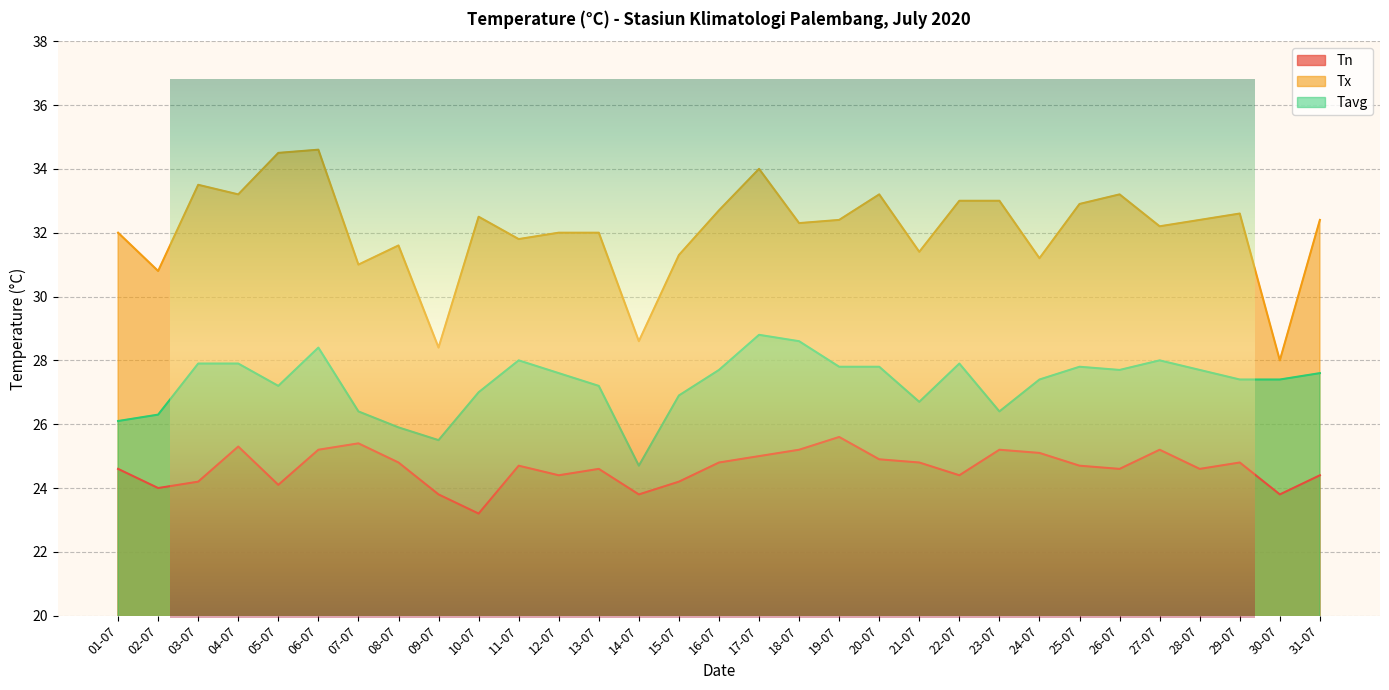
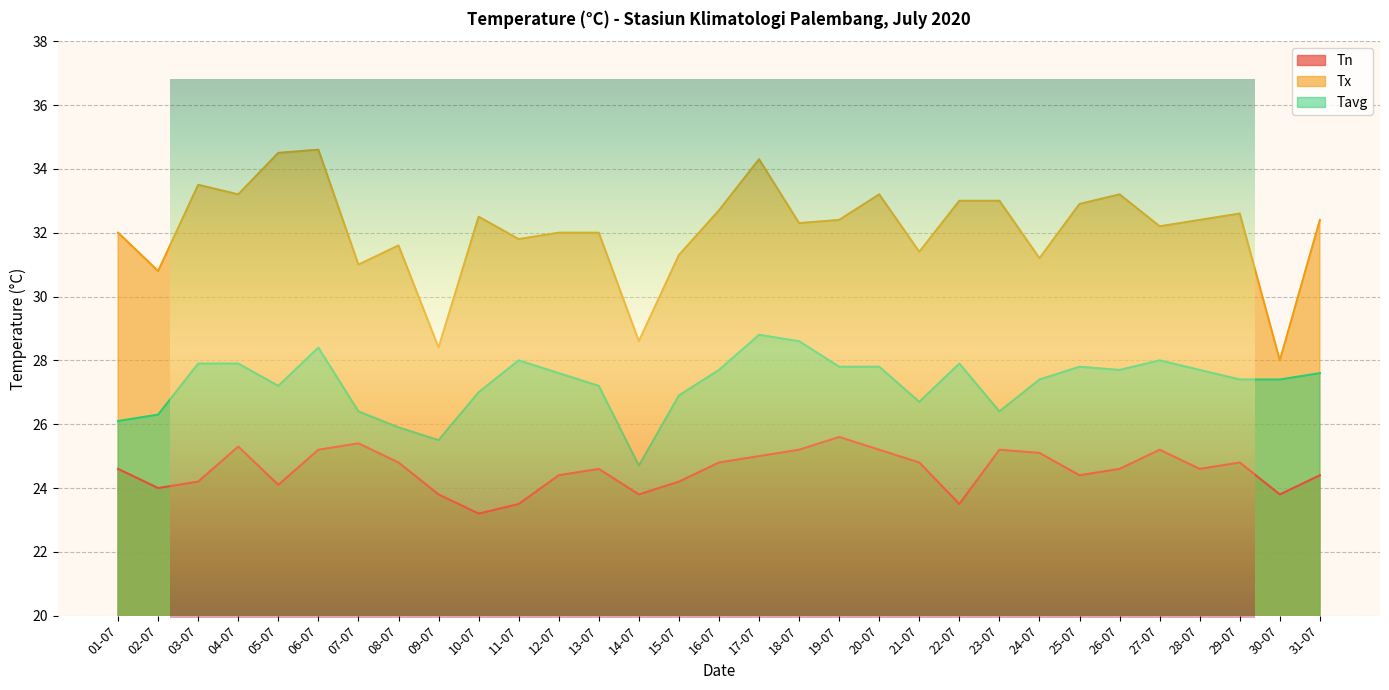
  {
    "Temperature (°C) - Stasiun Klimatologi Palembang, July 2020": {
      "Tn": {
        "01-07": 24.6,
        "02-07": 24.0,
        "03-07": 24.2,
        "04-07": 25.3,
        "05-07": 24.1,
        "06-07": 25.2,
        "07-07": 25.4,
        "08-07": 24.8,
        "09-07": 23.8,
        "10-07": 23.2,
-       "11-07": 24.7,
+       "11-07": 23.5,
        "12-07": 24.4,
        "13-07": 24.6,
        "14-07": 23.8,
        "15-07": 24.2,
        "16-07": 24.8,
        "17-07": 25.0,
        "18-07": 25.2,
        "19-07": 25.6,
-       "20-07": 24.9,
+       "20-07": 25.2,
        "21-07": 24.8,
-       "22-07": 24.4,
+       "22-07": 23.5,
        "23-07": 25.2,
        "24-07": 25.1,
-       "25-07": 24.7,
+       "25-07": 24.4,
        "26-07": 24.6,
        "27-07": 25.2,
        "28-07": 24.6,
        "29-07": 24.8,
        "30-07": 23.8,
        "31-07": 24.4
      },
      "Tx": {
        "01-07": 32.0,
        "02-07": 30.8,
        "03-07": 33.5,
        "04-07": 33.2,
        "05-07": 34.5,
        "06-07": 34.6,
        "07-07": 31.0,
        "08-07": 31.6,
        "09-07": 28.4,
        "10-07": 32.5,
        "11-07": 31.8,
        "12-07": 32.0,
        "13-07": 32.0,
        "14-07": 28.6,
        "15-07": 31.3,
        "16-07": 32.7,
-       "17-07": 34.0,
+       "17-07": 34.3,
        "18-07": 32.3,
        "19-07": 32.4,
        "20-07": 33.2,
        "21-07": 31.4,
        "22-07": 33.0,
        "23-07": 33.0,
        "24-07": 31.2,
        "25-07": 32.9,
        "26-07": 33.2,
        "27-07": 32.2,
        "28-07": 32.4,
        "29-07": 32.6,
        "30-07": 28.0,
        "31-07": 32.4
      },
      "Tavg": {
        "01-07": 26.1,
        "02-07": 26.3,
        "03-07": 27.9,
        "04-07": 27.9,
        "05-07": 27.2,
        "06-07": 28.4,
        "07-07": 26.4,
        "08-07": 25.9,
        "09-07": 25.5,
        "10-07": 27.0,
        "11-07": 28.0,
        "12-07": 27.6,
        "13-07": 27.2,
        "14-07": 24.7,
        "15-07": 26.9,
        "16-07": 27.7,
        "17-07": 28.8,
        "18-07": 28.6,
        "19-07": 27.8,
        "20-07": 27.8,
        "21-07": 26.7,
        "22-07": 27.9,
        "23-07": 26.4,
        "24-07": 27.4,
        "25-07": 27.8,
        "26-07": 27.7,
        "27-07": 28.0,
        "28-07": 27.7,
        "29-07": 27.4,
        "30-07": 27.4,
        "31-07": 27.6
      }
    }
  }
